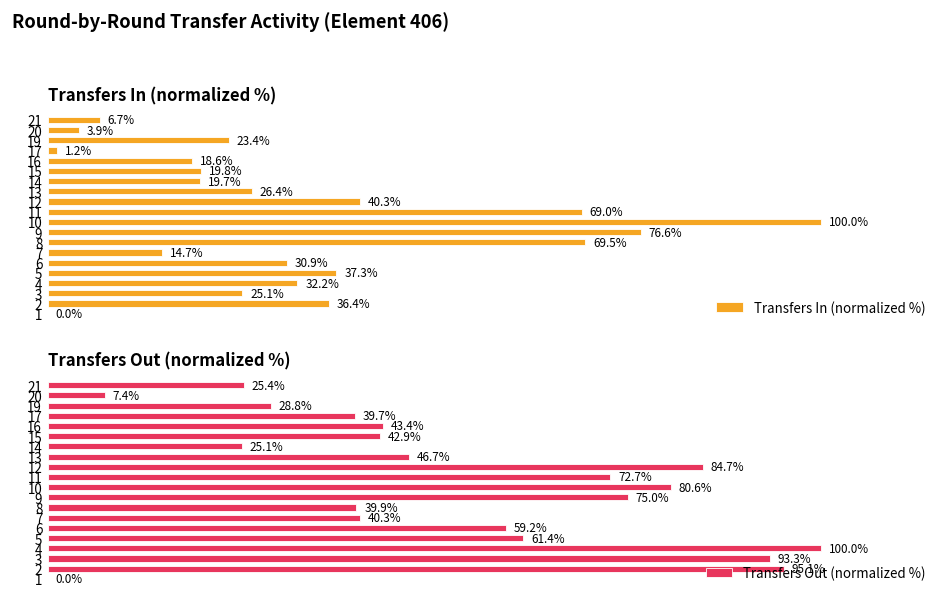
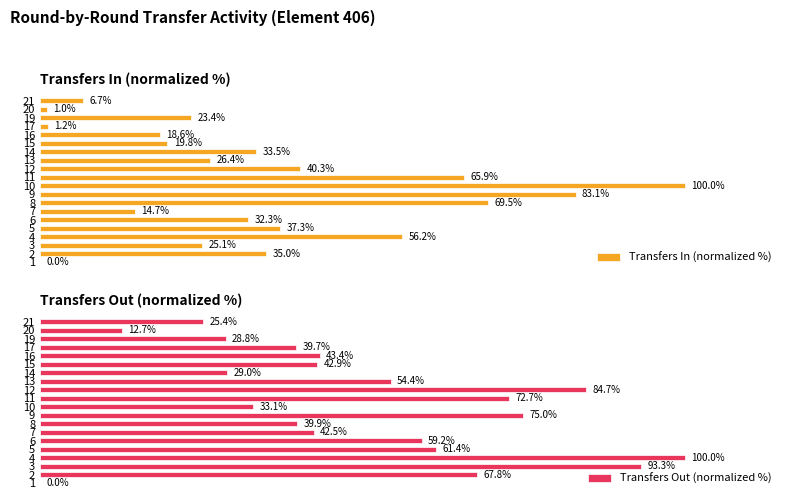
  {
    "Transfers In (normalized %)": {
      "21": "6.7%",
-     "20": "3.9%",
+     "20": "1.0%",
      "19": "23.4%",
      "17": "1.2%",
      "16": "18.6%",
      "15": "19.8%",
-     "14": "19.7%",
-     "11": "69.0%",
+     "14": "33.5%",
+     "11": "65.9%",
      "10": "100.0%",
-     "9": "76.6%",
+     "9": "83.1%",
      "8": "69.5%",
      "7": "14.7%",
-     "6": "30.9%",
+     "6": "32.3%",
      "5": "37.3%",
-     "4": "32.2%",
+     "4": "56.2%",
      "3": "25.1%",
-     "2": "36.4%",
+     "2": "35.0%",
      "1": "0.0%"
    },
    "Transfers Out (normalized %)": {
      "21": "25.4%",
-     "20": "7.4%",
+     "20": "12.7%",
      "19": "28.8%",
      "17": "39.7%",
      "16": "43.4%",
      "15": "42.9%",
-     "14": "25.1%",
-     "13": "46.7%",
+     "14": "29.0%",
+     "13": "54.4%",
      "12": "84.7%",
      "11": "72.7%",
-     "10": "80.6%",
+     "10": "33.1%",
      "9": "75.0%",
      "8": "39.9%",
-     "7": "40.3%",
+     "7": "42.5%",
      "6": "59.2%",
      "5": "61.4%",
      "4": "100.0%",
      "3": "93.3%",
-     "2": "95.1%",
+     "2": "67.8%",
      "1": "0.0%"
    }
  }
